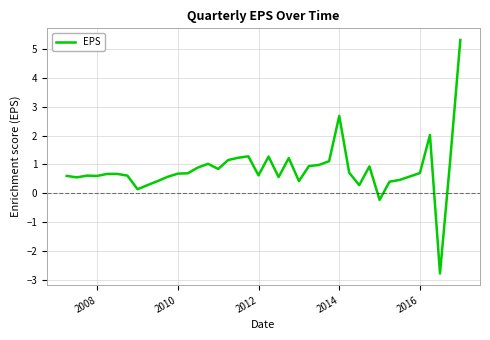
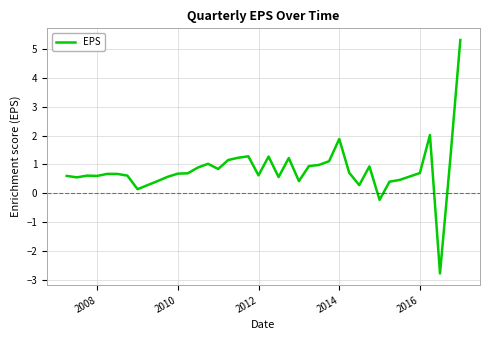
  {
    "2008": 0.6,
    "2010": 0.7,
    "2012": 0.6,
-   "2014": 2.7,
+   "2014": 1.9,
    "2016": 0.7
  }
